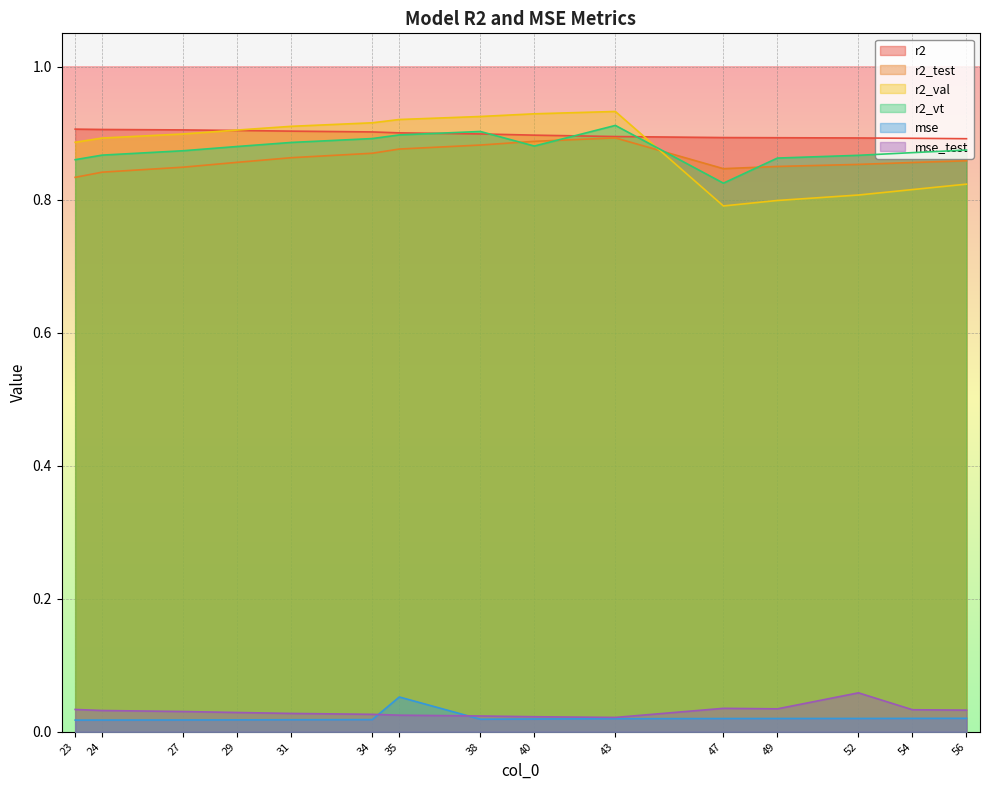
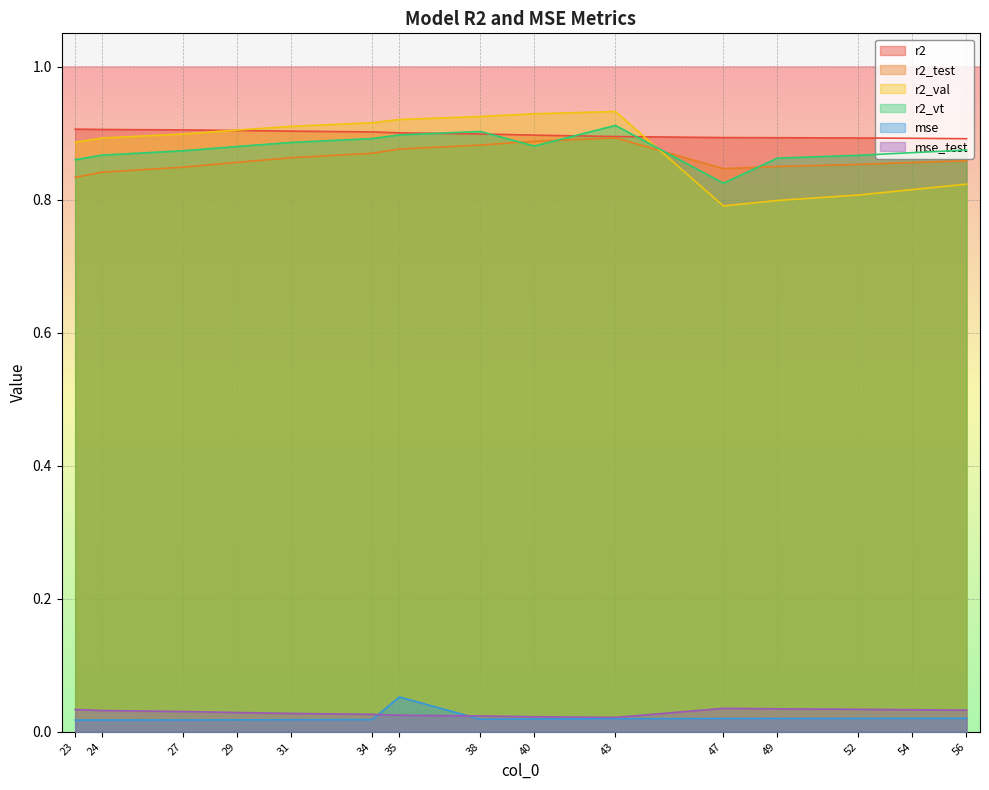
  {
    "r2_vt": {
      "23": 0.86,
      "24": 0.87,
      "27": 0.87,
      "29": 0.88,
      "31": 0.89,
      "34": 0.89,
      "40": 0.88,
      "43": 0.91,
      "47": 0.82,
      "49": 0.86,
      "52": 0.87
    },
    "mse": {
      "23": 0.02,
      "24": 0.02,
      "27": 0.02,
      "29": 0.02,
      "31": 0.02,
      "34": 0.02,
      "35": 0.05,
      "38": 0.02,
      "47": 0.02,
      "49": 0.02,
      "52": 0.02,
      "54": 0.02,
      "56": 0.02
    },
    "mse_test": {
      "23": 0.03,
      "24": 0.03,
      "27": 0.03,
      "29": 0.03,
      "31": 0.03,
      "34": 0.03,
      "35": 0.03,
      "38": 0.02,
      "47": 0.04,
      "49": 0.03,
-     "52": 0.06,
+     "52": 0.03,
      "54": 0.03,
      "56": 0.03
    }
  }
